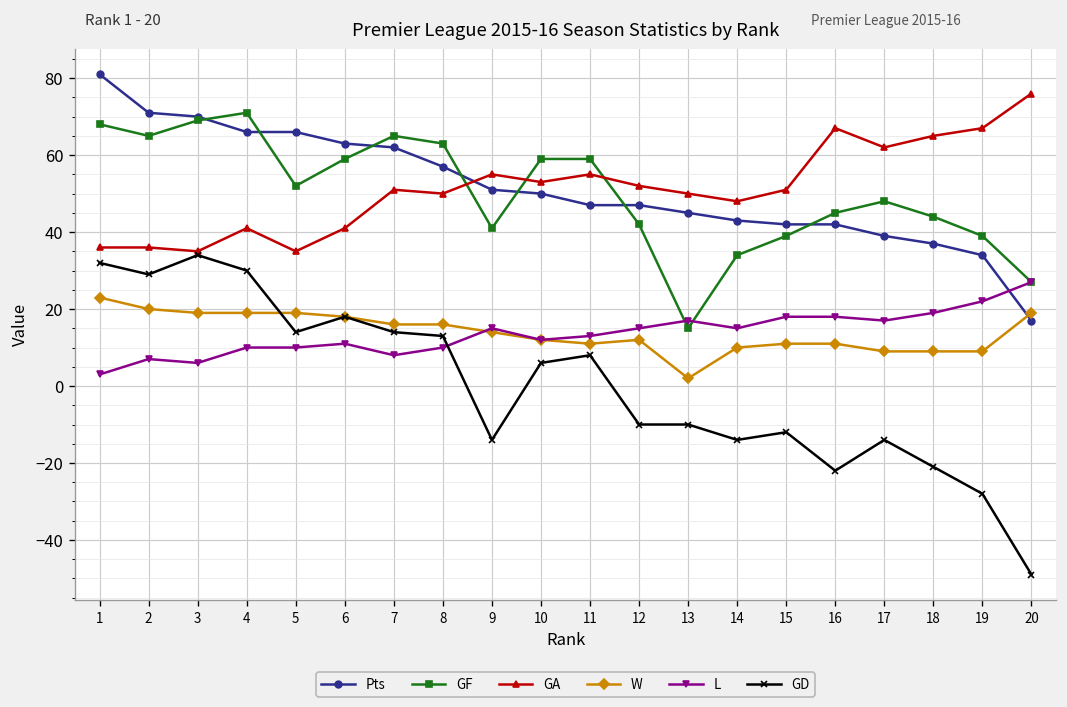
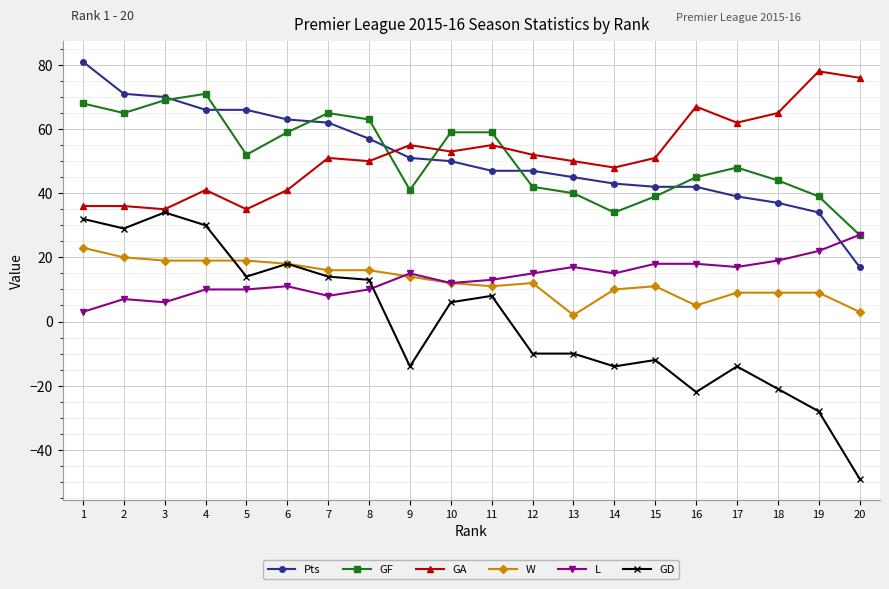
  {
    "Pts": {
      "1": 81,
      "2": 71,
      "3": 70,
      "4": 66,
      "5": 66,
      "6": 63,
      "7": 62,
      "8": 57,
      "9": 51,
      "10": 50,
      "11": 47,
      "12": 47,
      "13": 45,
      "14": 43,
      "15": 42,
      "16": 42,
      "17": 39,
      "18": 37,
      "19": 34,
      "20": 17
    },
    "GF": {
      "1": 68,
      "2": 65,
      "3": 69,
      "4": 71,
      "5": 52,
      "6": 59,
      "7": 65,
      "8": 63,
      "9": 41,
      "10": 59,
      "11": 59,
      "12": 42,
-     "13": 15,
+     "13": 40,
      "14": 34,
      "15": 39,
      "16": 45,
      "17": 48,
      "18": 44,
      "19": 39
    },
    "GA": {
      "1": 36,
      "2": 36,
      "3": 35,
      "4": 41,
      "5": 35,
      "6": 41,
      "7": 51,
      "8": 50,
      "9": 55,
      "10": 53,
      "11": 55,
      "12": 52,
      "13": 50,
      "14": 48,
      "15": 51,
      "16": 67,
      "17": 62,
      "18": 65,
-     "19": 67,
+     "19": 78,
      "20": 76
    },
    "W": {
      "1": 23,
      "2": 20,
      "3": 19,
      "4": 19,
      "5": 19,
      "7": 16,
      "8": 16,
      "9": 14,
      "11": 11,
      "12": 12,
      "13": 2,
      "14": 10,
      "15": 11,
-     "16": 11,
+     "16": 5,
      "17": 9,
      "18": 9,
      "19": 9,
-     "20": 19
+     "20": 3
    },
    "L": {
      "1": 3,
      "2": 7,
      "3": 6,
      "4": 10,
      "5": 10,
      "6": 11,
      "7": 8,
      "8": 10,
      "9": 15,
      "11": 13,
      "12": 15,
      "13": 17,
      "14": 15,
      "15": 18,
      "16": 18,
      "17": 17,
      "18": 19,
      "19": 22
    },
    "GD": {
      "1": 32,
      "2": 29,
      "3": 34,
      "4": 30,
      "5": 14,
      "7": 14,
      "8": 13,
      "9": -14,
      "10": 6,
      "11": 8,
      "12": -10,
      "13": -10,
      "14": -14,
      "15": -12,
      "16": -22,
      "17": -14,
      "18": -21,
      "19": -28,
      "20": -49
    }
  }
